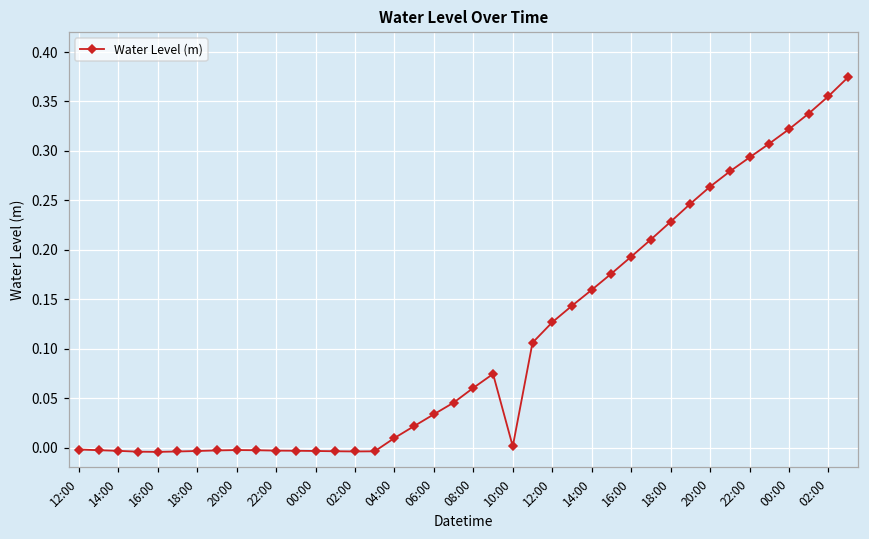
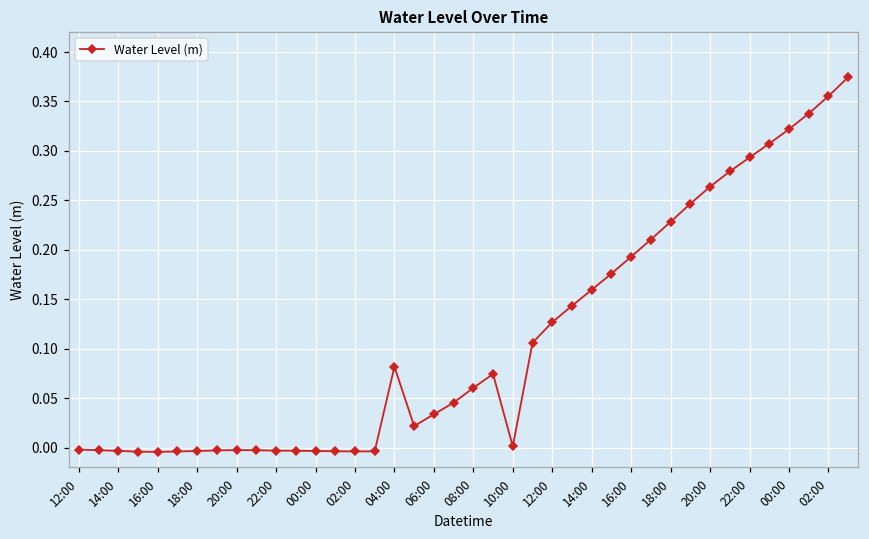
  {
-   "04:00": 0.01,
+   "04:00": 0.08,
    "06:00": 0.03,
    "08:00": 0.06,
    "10:00": 0.00
  }
